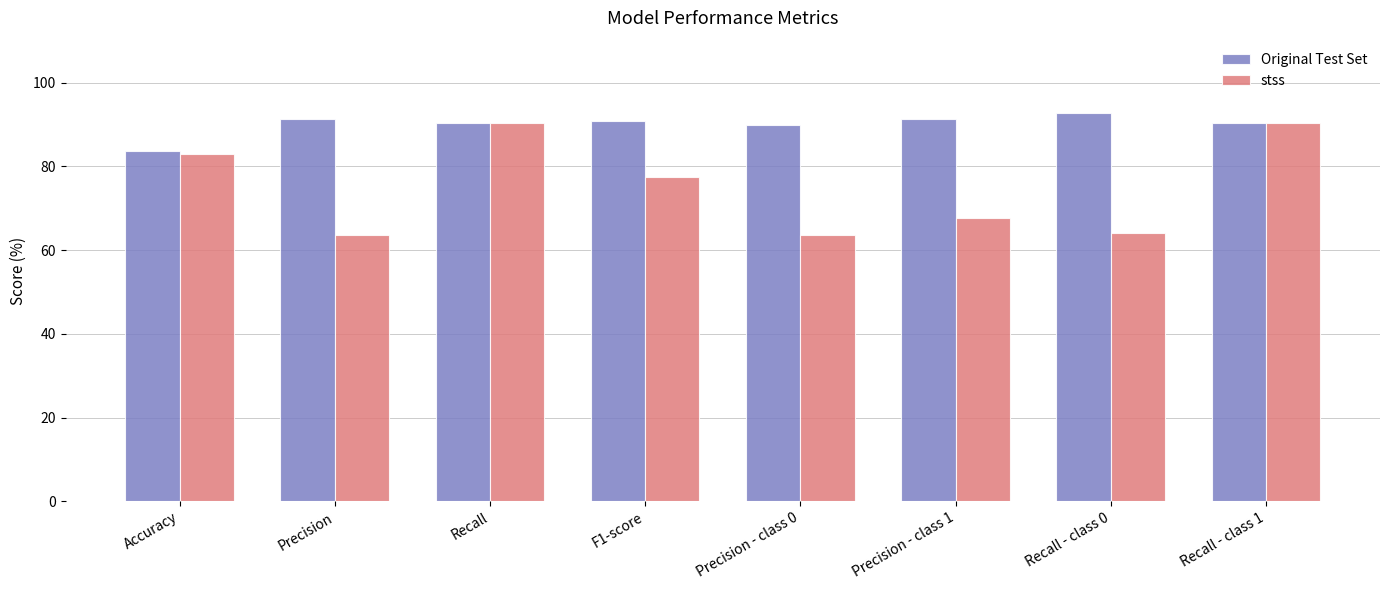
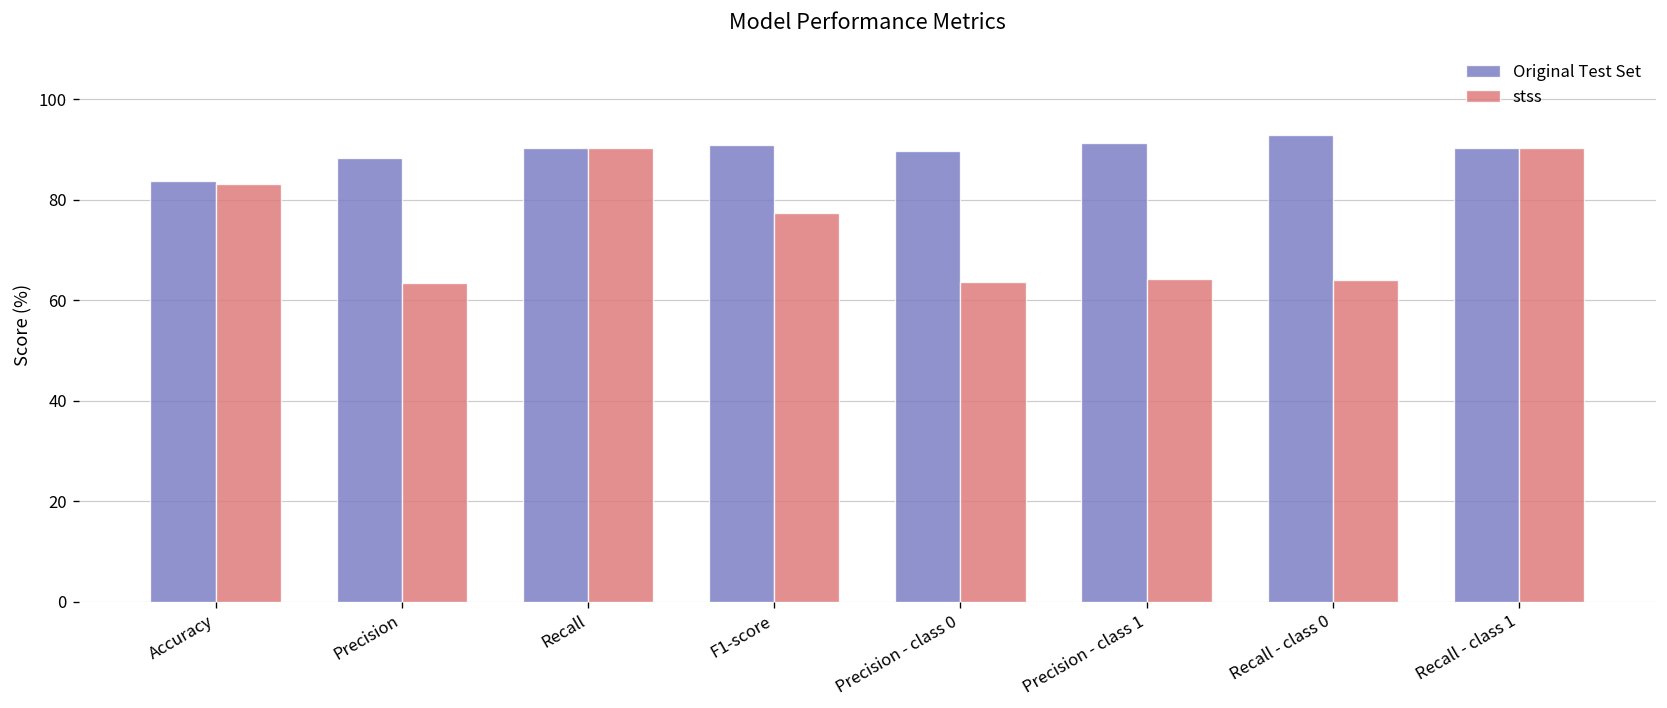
  {
    "Original Test Set": {
      "Accuracy": 84,
-     "Precision": 91,
+     "Precision": 88,
      "Recall": 90,
      "F1-score": 91,
      "Precision - class 0": 90,
      "Precision - class 1": 91,
      "Recall - class 0": 93,
      "Recall - class 1": 90
    },
    "stss": {
      "Accuracy": 83,
      "Precision": 63,
      "Recall": 90,
      "F1-score": 77,
      "Precision - class 0": 64,
-     "Precision - class 1": 68,
+     "Precision - class 1": 64,
      "Recall - class 0": 64,
      "Recall - class 1": 90
    }
  }
